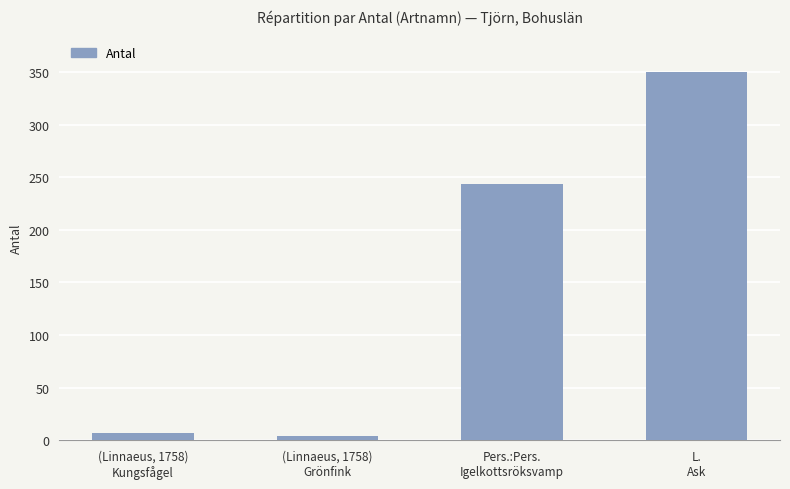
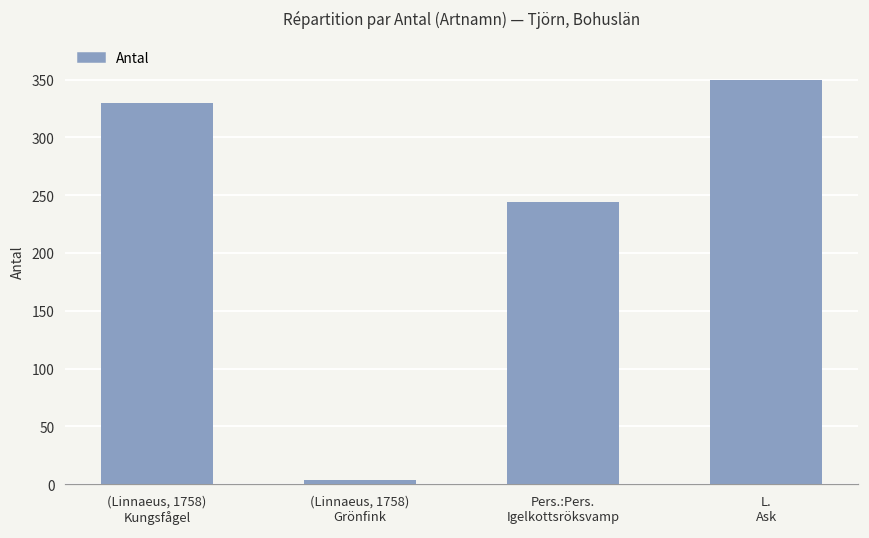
  {
-   "(Linnaeus, 1758) Kungsfågel": 7,
+   "(Linnaeus, 1758) Kungsfågel": 330,
    "(Linnaeus, 1758) Grönfink": 4,
    "Pers.:Pers. Igelkottsröksvamp": 244,
    "L. Ask": 350
  }
